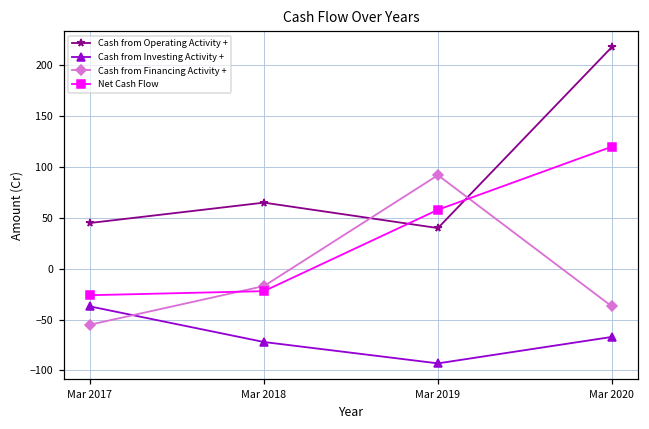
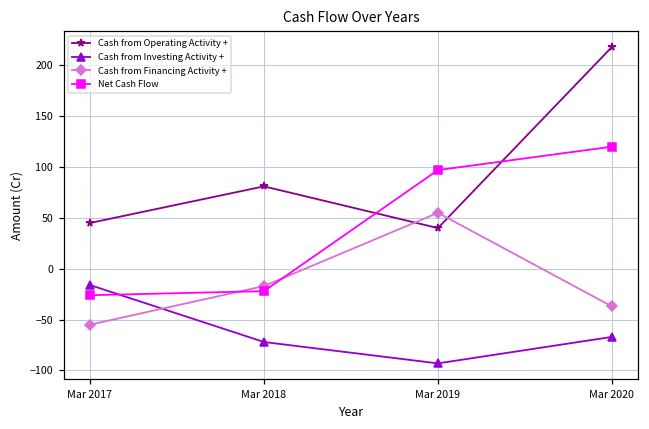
  {
    "Cash from Operating Activity +": {
      "Mar 2017": 50,
-     "Mar 2018": 70,
+     "Mar 2018": 80,
      "Mar 2019": 40,
      "Mar 2020": 220
    },
    "Cash from Investing Activity +": {
-     "Mar 2017": -40,
+     "Mar 2017": -20,
      "Mar 2018": -70,
      "Mar 2019": -90,
      "Mar 2020": -70
    },
    "Cash from Financing Activity +": {
      "Mar 2017": -60,
      "Mar 2018": -20,
-     "Mar 2019": 90,
+     "Mar 2019": 60,
      "Mar 2020": -40
    },
    "Net Cash Flow": {
      "Mar 2017": -30,
      "Mar 2018": -20,
-     "Mar 2019": 60,
+     "Mar 2019": 100,
      "Mar 2020": 120
    }
  }
